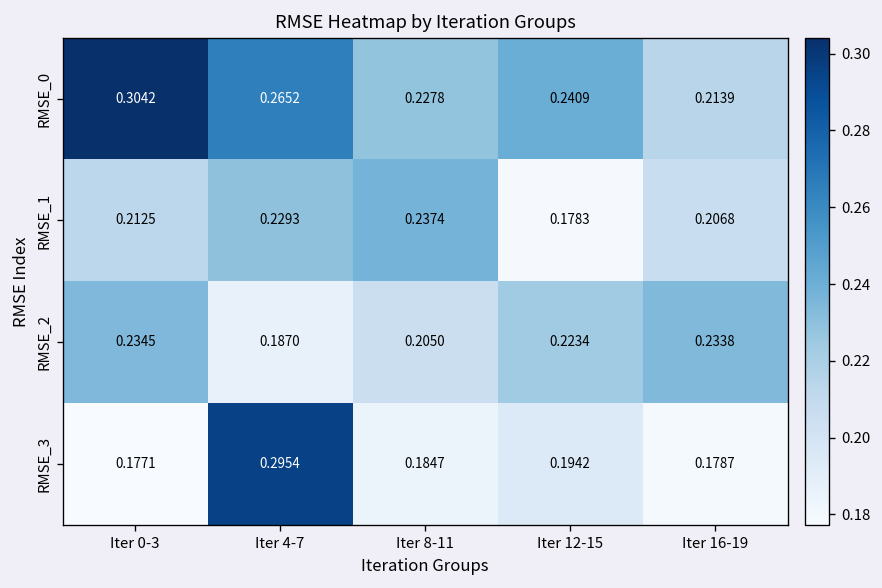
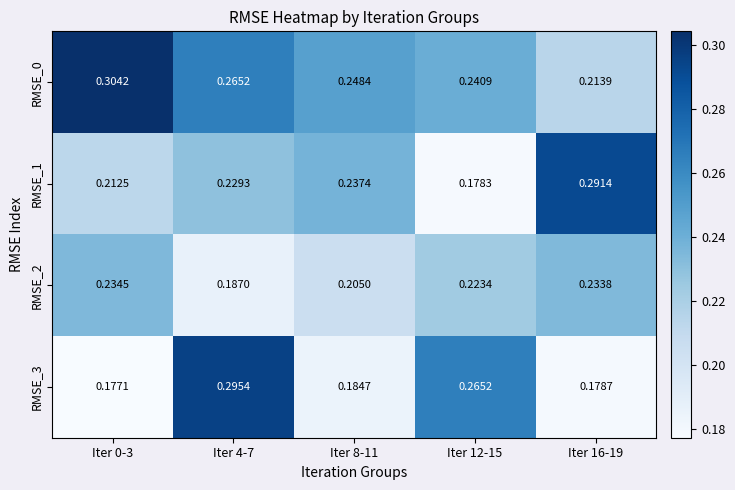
  {
    "RMSE_0": {
      "Iter 0-3": 0.3042,
      "Iter 4-7": 0.2652,
-     "Iter 8-11": 0.2278,
+     "Iter 8-11": 0.2484,
      "Iter 12-15": 0.2409,
      "Iter 16-19": 0.2139
    },
    "RMSE_1": {
      "Iter 0-3": 0.2125,
      "Iter 4-7": 0.2293,
      "Iter 8-11": 0.2374,
      "Iter 12-15": 0.1783,
-     "Iter 16-19": 0.2068
+     "Iter 16-19": 0.2914
    },
    "RMSE_2": {
      "Iter 0-3": 0.2345,
      "Iter 4-7": 0.1870,
      "Iter 8-11": 0.2050,
      "Iter 12-15": 0.2234,
      "Iter 16-19": 0.2338
    },
    "RMSE_3": {
      "Iter 0-3": 0.1771,
      "Iter 4-7": 0.2954,
      "Iter 8-11": 0.1847,
-     "Iter 12-15": 0.1942,
+     "Iter 12-15": 0.2652,
      "Iter 16-19": 0.1787
    }
  }
